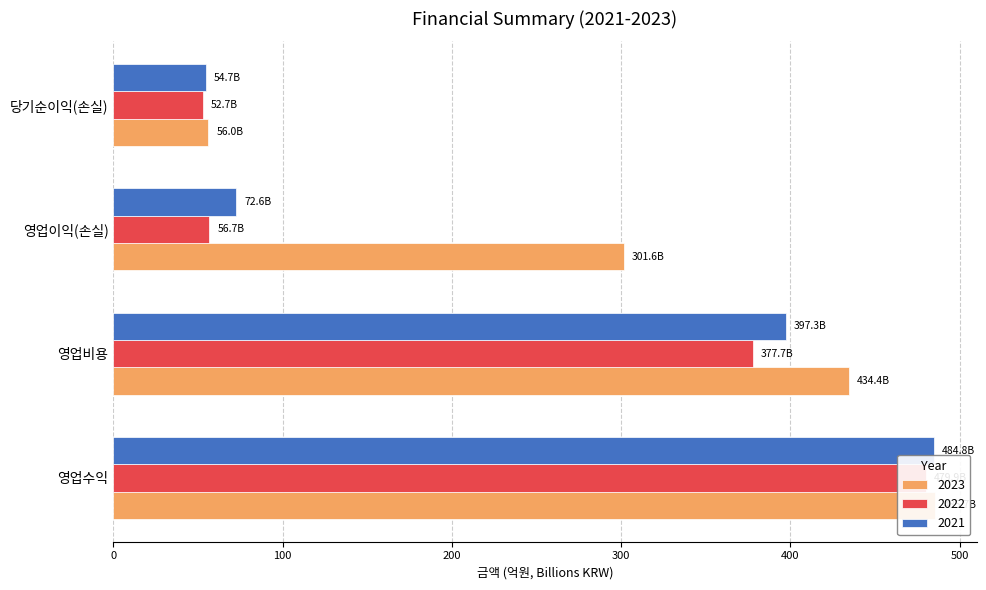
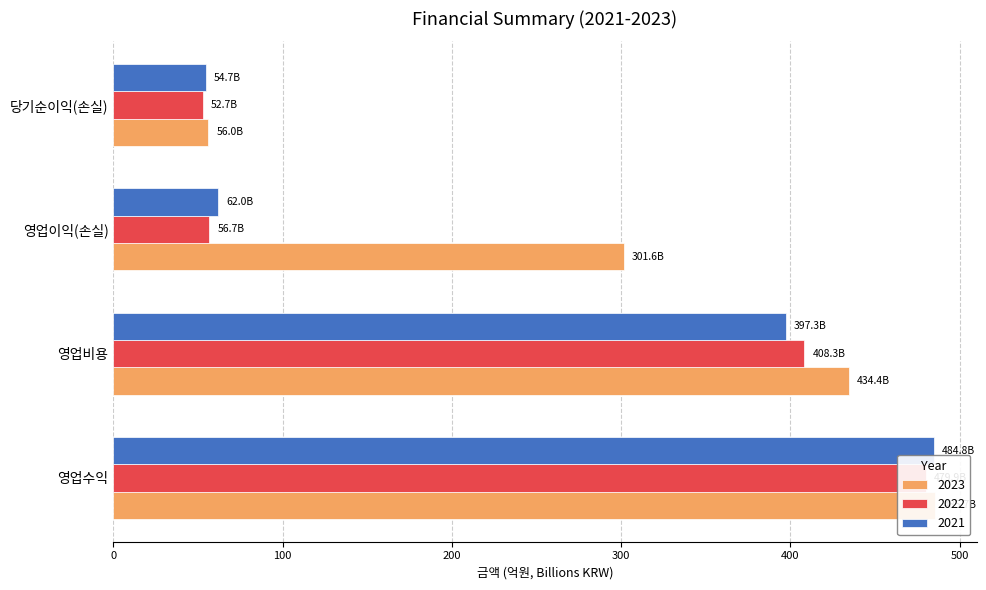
  {
    "2023": {
      "당기순이익(손실)": "56.0B",
      "영업이익(손실)": "301.6B",
      "영업비용": "434.4B"
    },
    "2022": {
      "당기순이익(손실)": "52.7B",
      "영업이익(손실)": "56.7B",
-     "영업비용": "377.7B"
+     "영업비용": "408.3B"
    },
    "2021": {
      "당기순이익(손실)": "54.7B",
-     "영업이익(손실)": "72.6B",
+     "영업이익(손실)": "62.0B",
      "영업비용": "397.3B"
    }
  }
